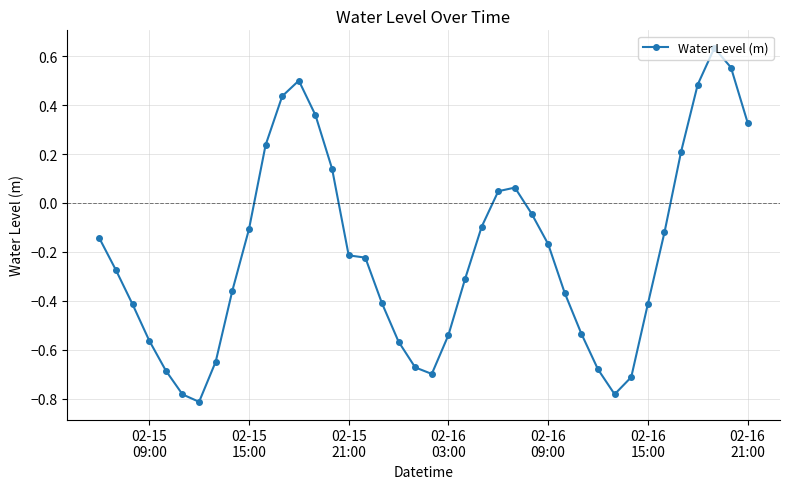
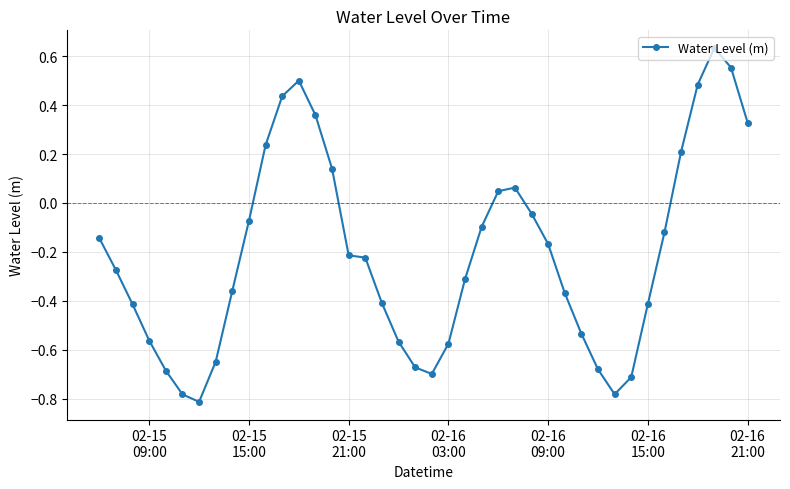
  {
    "02-15 09:00": -0.56,
-   "02-15 15:00": -0.11,
+   "02-15 15:00": -0.07,
    "02-15 21:00": -0.21,
-   "02-16 03:00": -0.54,
+   "02-16 03:00": -0.58,
    "02-16 09:00": -0.17,
    "02-16 15:00": -0.41,
    "02-16 21:00": 0.33
  }
